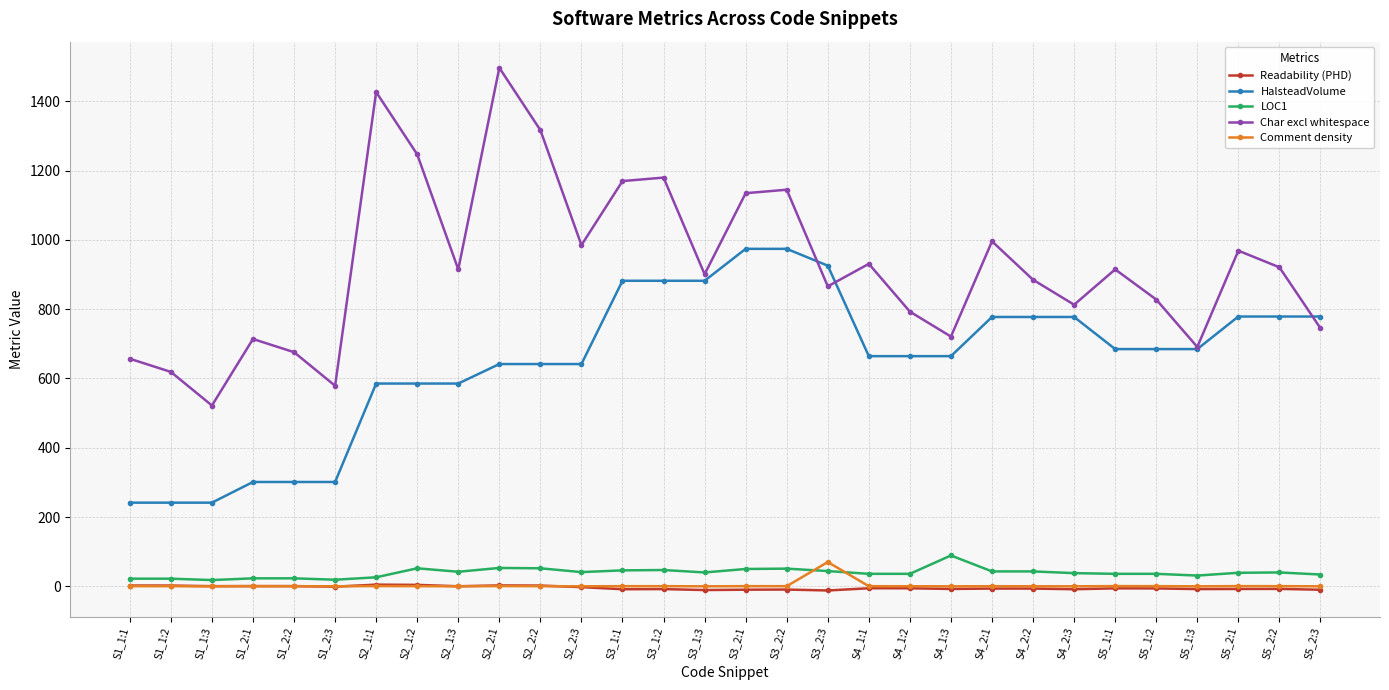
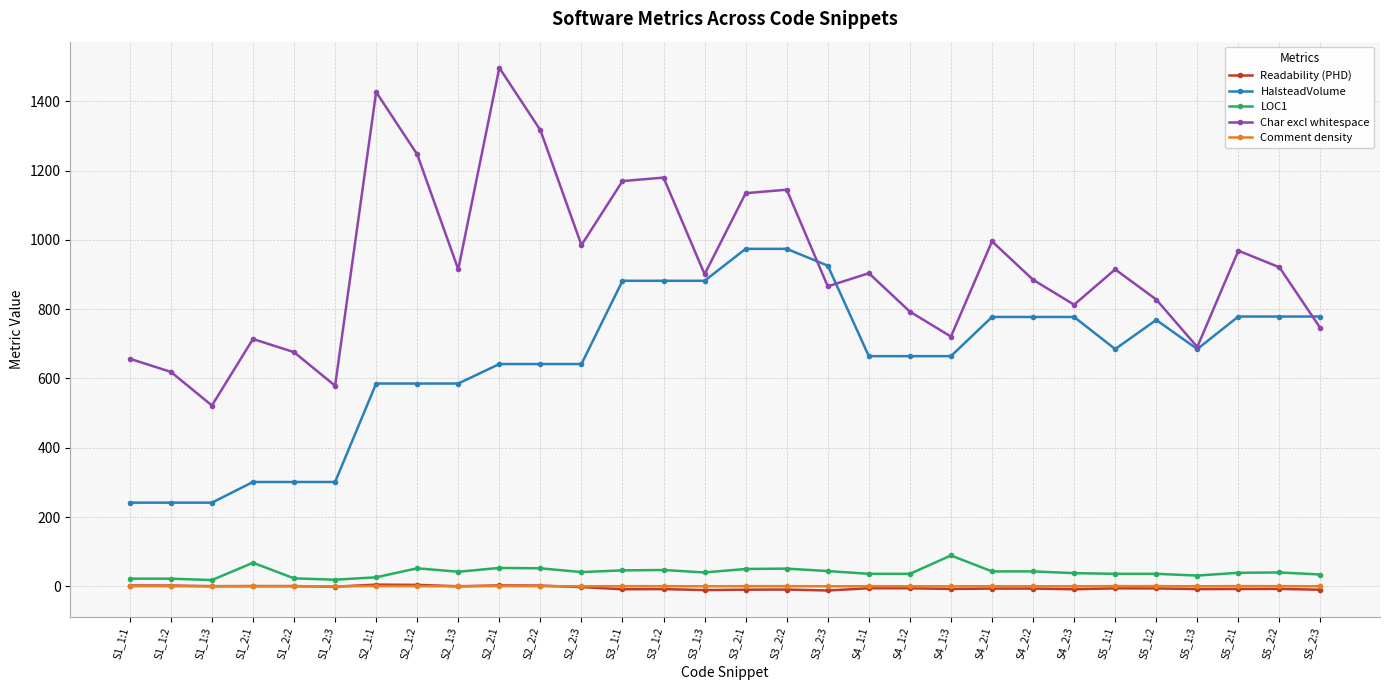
  {
    "Readability (PHD)": {
      "S3_1:1": -10,
      "S3_1:2": -10,
      "S3_1:3": -10,
      "S3_2:1": -10,
      "S3_2:2": -10,
      "S3_2:3": -10,
      "S4_1:3": -10,
      "S4_2:3": -10,
      "S5_1:3": -10,
      "S5_2:1": -10,
      "S5_2:2": -10,
      "S5_2:3": -10
    },
    "HalsteadVolume": {
      "S1_1:1": 240,
      "S1_1:2": 240,
      "S1_1:3": 240,
      "S1_2:1": 300,
      "S1_2:2": 300,
      "S1_2:3": 300,
      "S2_1:1": 590,
      "S2_1:2": 590,
      "S2_1:3": 590,
      "S2_2:1": 640,
      "S2_2:2": 640,
      "S2_2:3": 640,
      "S3_1:1": 880,
      "S3_1:2": 880,
      "S3_1:3": 880,
      "S3_2:1": 970,
      "S3_2:2": 970,
      "S3_2:3": 930,
      "S4_1:1": 660,
      "S4_1:2": 660,
      "S4_1:3": 660,
      "S4_2:1": 780,
      "S4_2:2": 780,
      "S4_2:3": 780,
      "S5_1:1": 680,
-     "S5_1:2": 680,
+     "S5_1:2": 770,
      "S5_2:1": 780,
      "S5_2:2": 780,
      "S5_2:3": 780
    },
    "LOC1": {
      "S1_1:1": 20,
      "S1_1:2": 20,
      "S1_1:3": 20,
-     "S1_2:1": 20,
+     "S1_2:1": 70,
      "S1_2:2": 20,
      "S1_2:3": 20,
      "S2_1:1": 30,
      "S2_1:2": 50,
      "S2_1:3": 40,
      "S2_2:1": 50,
      "S2_2:2": 50,
      "S2_2:3": 40,
      "S3_1:1": 50,
      "S3_1:2": 50,
      "S3_1:3": 40,
      "S3_2:1": 50,
      "S3_2:2": 50,
      "S3_2:3": 40,
      "S4_1:1": 40,
      "S4_1:2": 40,
      "S4_1:3": 90,
      "S4_2:1": 40,
      "S4_2:2": 40,
      "S4_2:3": 40,
      "S5_1:1": 40,
      "S5_1:2": 40,
      "S5_1:3": 30,
      "S5_2:1": 40,
      "S5_2:2": 40,
      "S5_2:3": 30
    },
    "Char excl whitespace": {
      "S1_1:1": 660,
      "S1_1:2": 620,
      "S1_1:3": 520,
      "S1_2:1": 710,
      "S1_2:2": 680,
      "S1_2:3": 580,
      "S2_1:1": 1430,
      "S2_1:2": 1250,
      "S2_1:3": 920,
      "S2_2:1": 1500,
      "S2_2:2": 1320,
      "S2_2:3": 990,
      "S3_1:1": 1170,
      "S3_1:2": 1180,
      "S3_1:3": 900,
      "S3_2:1": 1140,
      "S3_2:2": 1150,
      "S3_2:3": 870,
-     "S4_1:1": 930,
+     "S4_1:1": 900,
      "S4_1:2": 790,
      "S4_1:3": 720,
      "S4_2:1": 1000,
      "S4_2:2": 890,
      "S4_2:3": 810,
      "S5_1:1": 920,
      "S5_1:2": 830,
      "S5_2:1": 970,
      "S5_2:2": 920,
      "S5_2:3": 750
    },
    "Comment density": {
      "S3_1:1": 0,
      "S3_1:2": 0,
      "S3_1:3": 0,
      "S3_2:1": 0,
      "S3_2:2": 0,
-     "S3_2:3": 70,
+     "S3_2:3": 0,
      "S4_1:3": 0,
      "S4_2:3": 0,
      "S5_1:3": 0,
      "S5_2:1": 0,
      "S5_2:2": 0,
      "S5_2:3": 0
    }
  }
